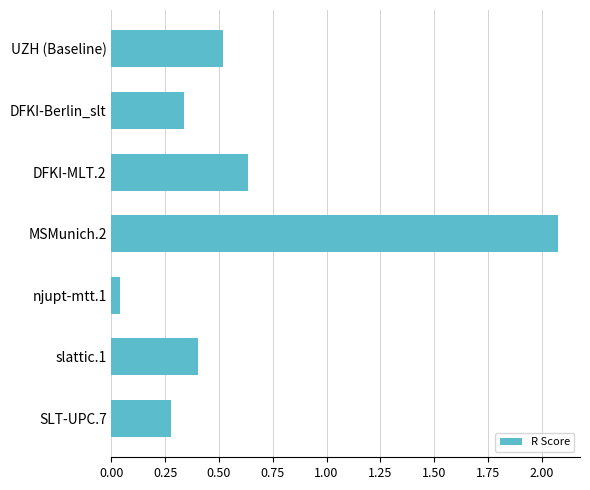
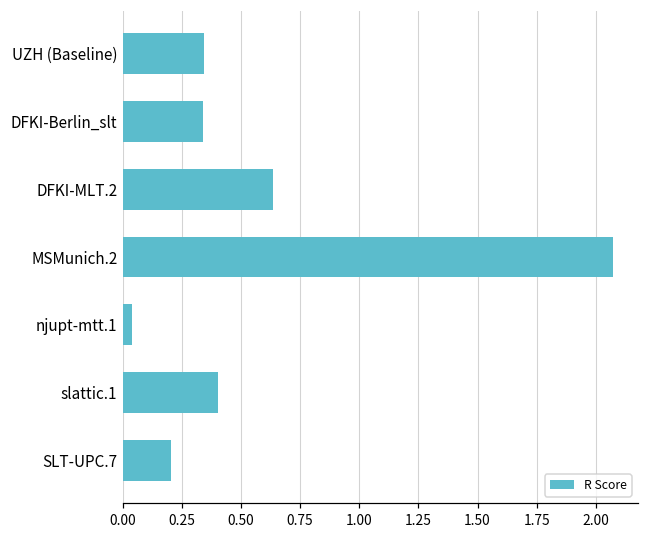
  {
-   "UZH (Baseline)": 0.52,
+   "UZH (Baseline)": 0.34,
    "DFKI-Berlin_slt": 0.34,
    "DFKI-MLT.2": 0.64,
    "MSMunich.2": 2.07,
    "njupt-mtt.1": 0.04,
    "slattic.1": 0.40,
-   "SLT-UPC.7": 0.28
+   "SLT-UPC.7": 0.21
  }
